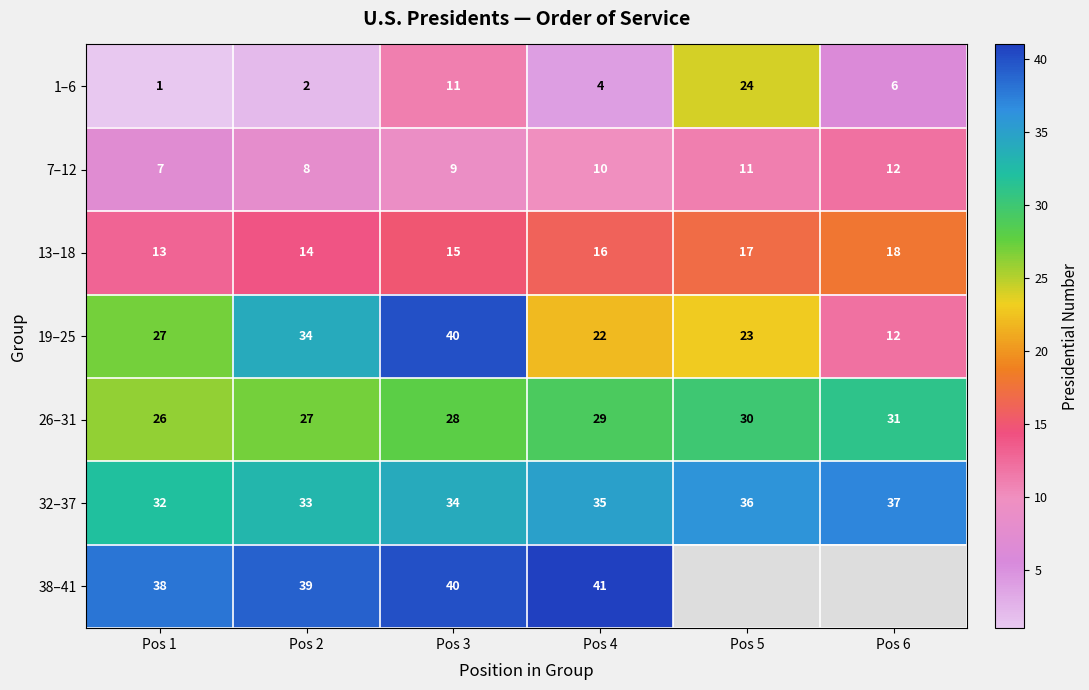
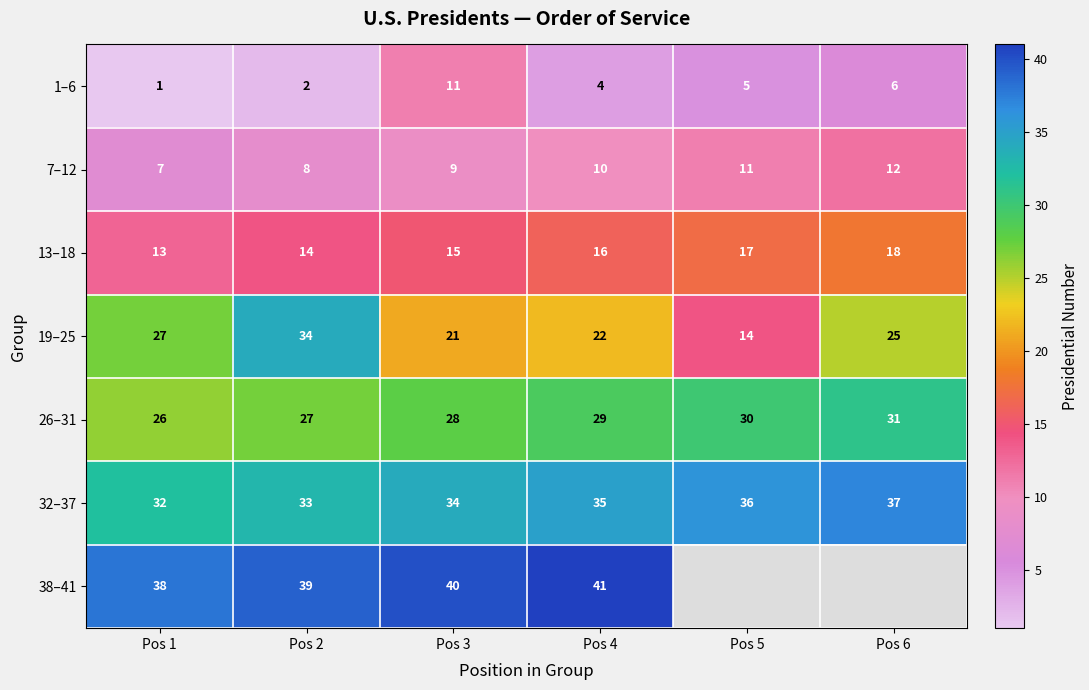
  {
    "1–6": {
      "Pos 1": 1,
      "Pos 2": 2,
      "Pos 3": 11,
      "Pos 4": 4,
-     "Pos 5": 24,
+     "Pos 5": 5,
      "Pos 6": 6
    },
    "7–12": {
      "Pos 1": 7,
      "Pos 2": 8,
      "Pos 3": 9,
      "Pos 4": 10,
      "Pos 5": 11,
      "Pos 6": 12
    },
    "13–18": {
      "Pos 1": 13,
      "Pos 2": 14,
      "Pos 3": 15,
      "Pos 4": 16,
      "Pos 5": 17,
      "Pos 6": 18
    },
    "19–25": {
      "Pos 1": 27,
      "Pos 2": 34,
-     "Pos 3": 40,
+     "Pos 3": 21,
      "Pos 4": 22,
-     "Pos 5": 23,
-     "Pos 6": 12
+     "Pos 5": 14,
+     "Pos 6": 25
    },
    "26–31": {
      "Pos 1": 26,
      "Pos 2": 27,
      "Pos 3": 28,
      "Pos 4": 29,
      "Pos 5": 30,
      "Pos 6": 31
    },
    "32–37": {
      "Pos 1": 32,
      "Pos 2": 33,
      "Pos 3": 34,
      "Pos 4": 35,
      "Pos 5": 36,
      "Pos 6": 37
    },
    "38–41": {
      "Pos 1": 38,
      "Pos 2": 39,
      "Pos 3": 40,
      "Pos 4": 41
    }
  }
